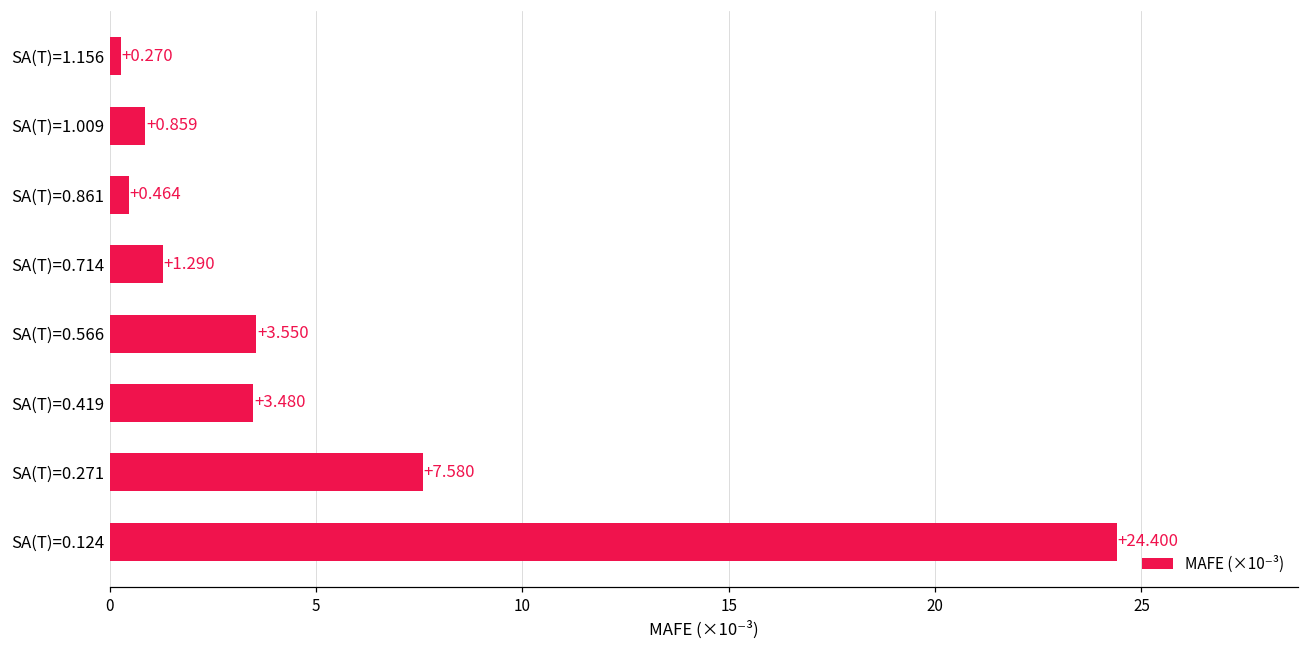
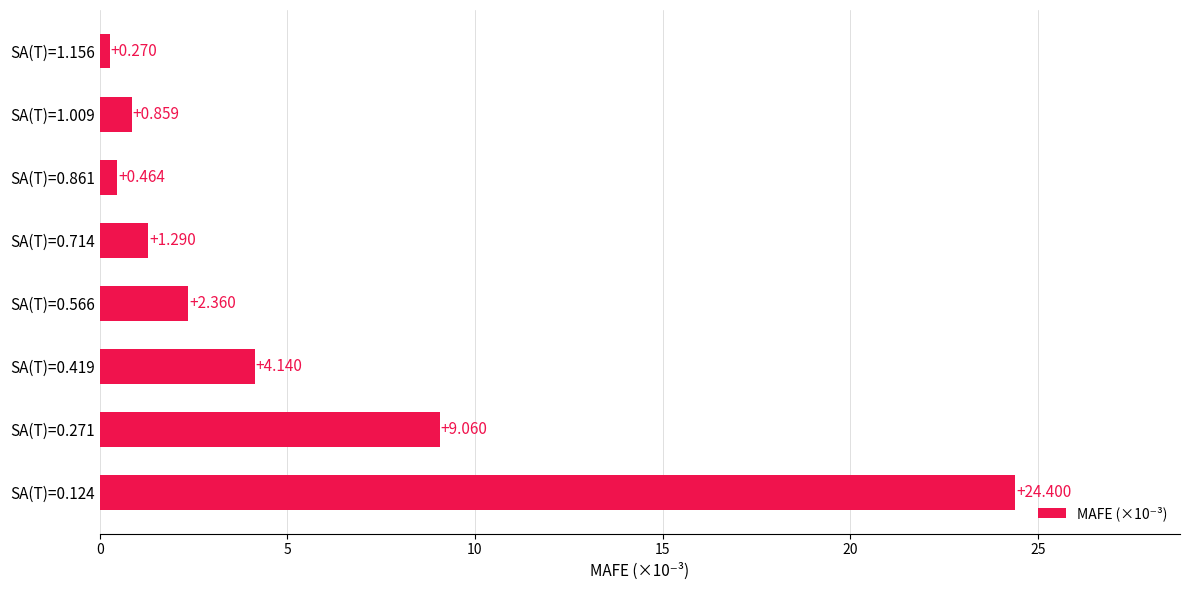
  {
    "SA(T)=1.156": "+0.270",
    "SA(T)=1.009": "+0.859",
    "SA(T)=0.861": "+0.464",
    "SA(T)=0.714": "+1.290",
-   "SA(T)=0.566": "+3.550",
-   "SA(T)=0.419": "+3.480",
-   "SA(T)=0.271": "+7.580",
+   "SA(T)=0.566": "+2.360",
+   "SA(T)=0.419": "+4.140",
+   "SA(T)=0.271": "+9.060",
    "SA(T)=0.124": "+24.400"
  }
